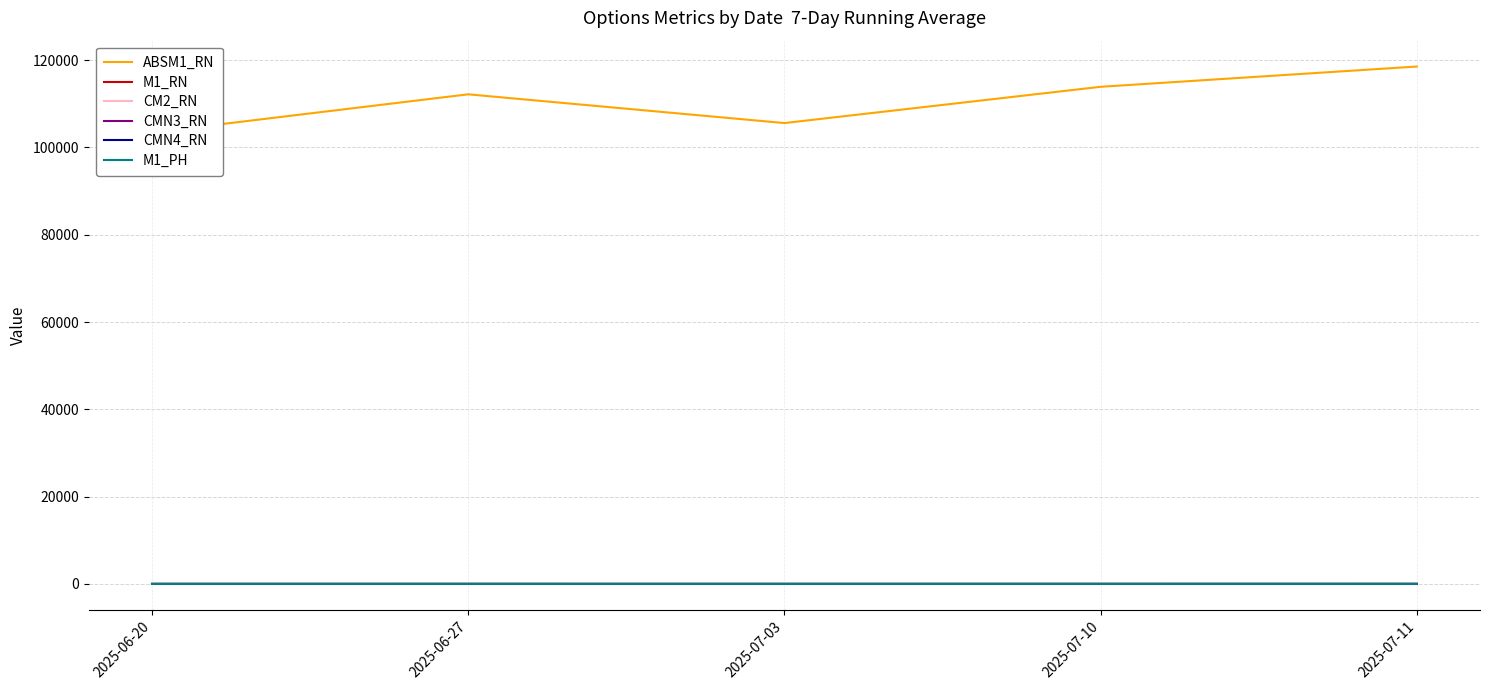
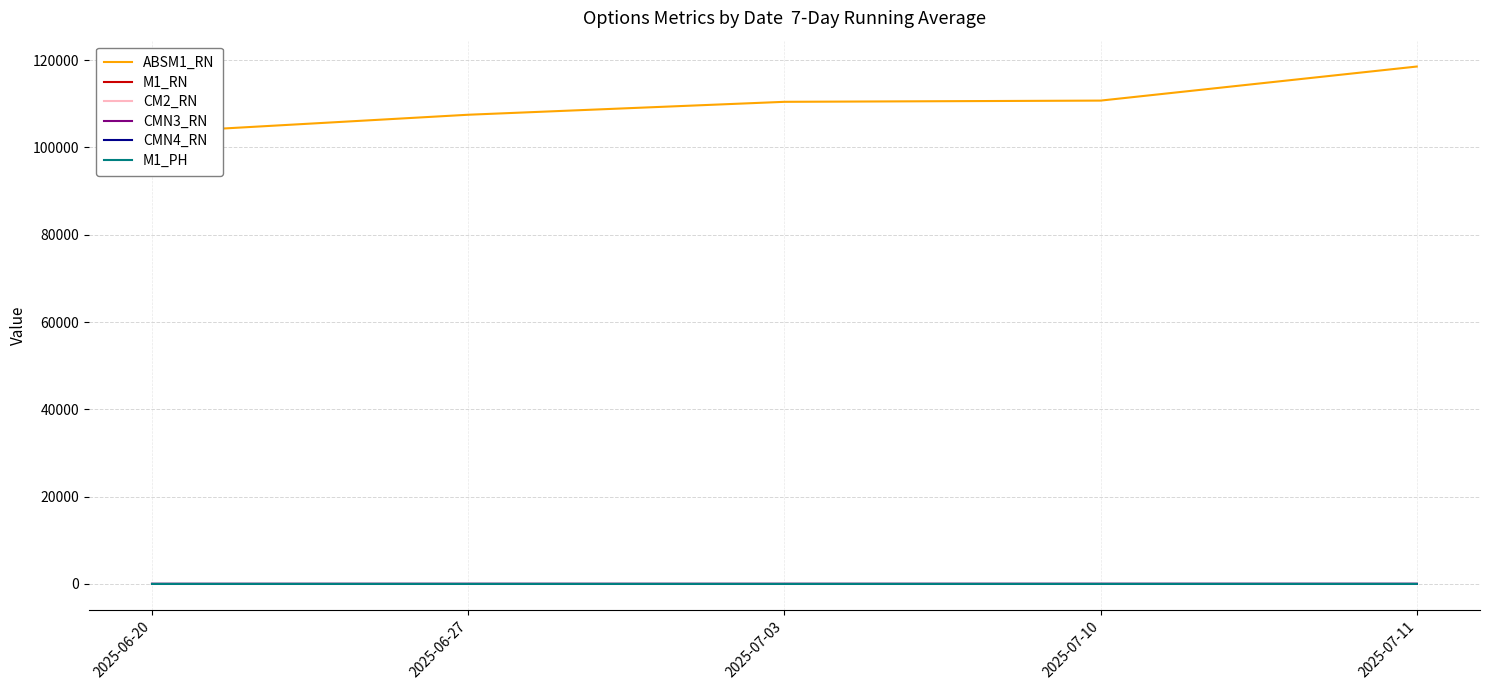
  {
    "ABSM1_RN": {
-     "2025-06-27": 112000,
-     "2025-07-03": 106000,
-     "2025-07-10": 114000,
+     "2025-06-27": 107000,
+     "2025-07-03": 110000,
+     "2025-07-10": 111000,
      "2025-07-11": 119000
    },
    "M1_PH": {
      "2025-06-20": 0,
      "2025-06-27": 0,
      "2025-07-03": 0,
      "2025-07-10": 0,
      "2025-07-11": 0
    }
  }
